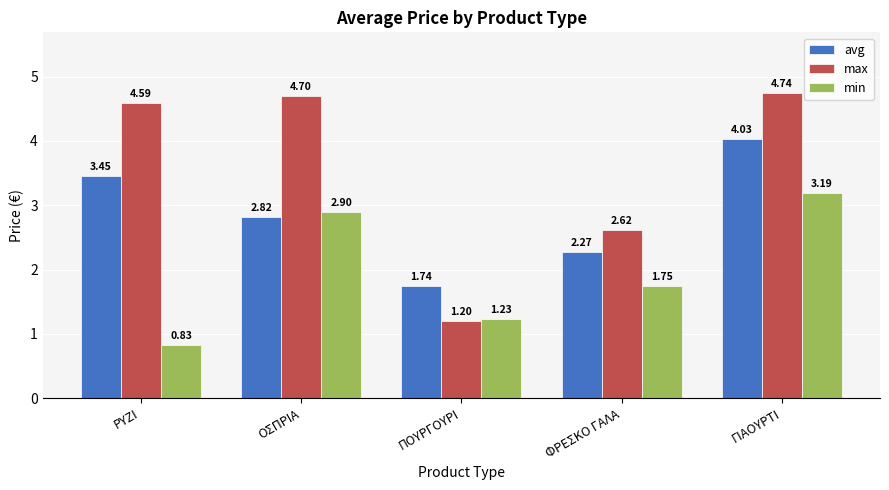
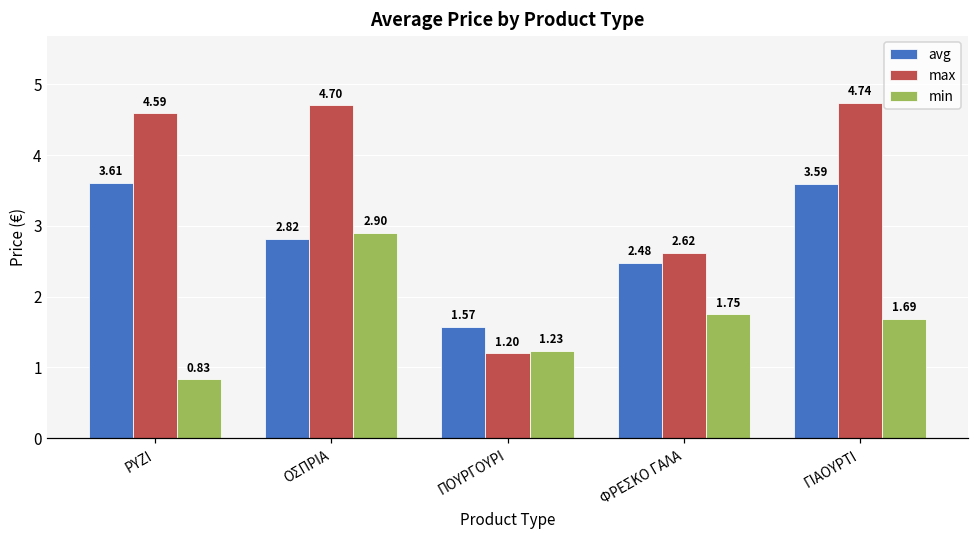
  {
    "avg": {
-     "ΡΥΖΙ": 3.45,
+     "ΡΥΖΙ": 3.61,
      "ΟΣΠΡΙΑ": 2.82,
-     "ΠΟΥΡΓΟΥΡΙ": 1.74,
-     "ΦΡΕΣΚΟ ΓΑΛΑ": 2.27,
-     "ΓΙΑΟΥΡΤΙ": 4.03
+     "ΠΟΥΡΓΟΥΡΙ": 1.57,
+     "ΦΡΕΣΚΟ ΓΑΛΑ": 2.48,
+     "ΓΙΑΟΥΡΤΙ": 3.59
    },
    "max": {
      "ΡΥΖΙ": 4.59,
      "ΟΣΠΡΙΑ": 4.70,
      "ΠΟΥΡΓΟΥΡΙ": 1.20,
      "ΦΡΕΣΚΟ ΓΑΛΑ": 2.62,
      "ΓΙΑΟΥΡΤΙ": 4.74
    },
    "min": {
      "ΡΥΖΙ": 0.83,
      "ΟΣΠΡΙΑ": 2.90,
      "ΠΟΥΡΓΟΥΡΙ": 1.23,
      "ΦΡΕΣΚΟ ΓΑΛΑ": 1.75,
-     "ΓΙΑΟΥΡΤΙ": 3.19
+     "ΓΙΑΟΥΡΤΙ": 1.69
    }
  }
